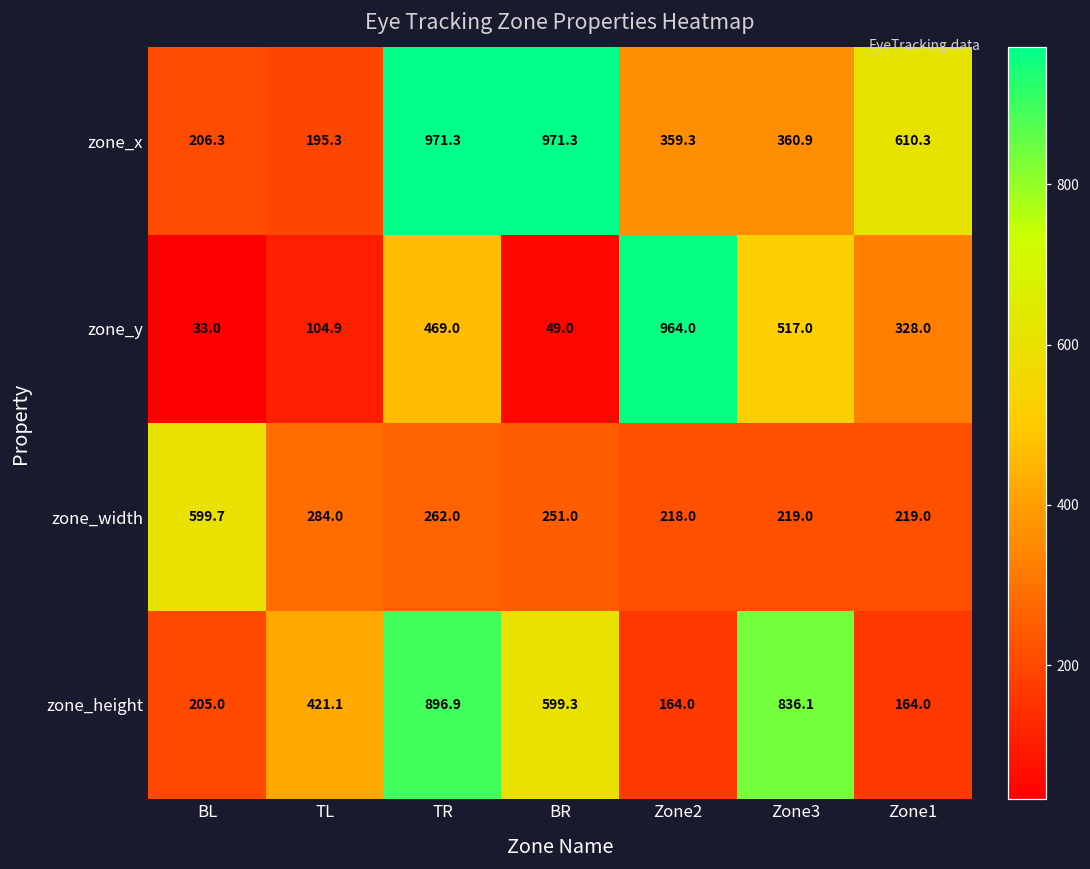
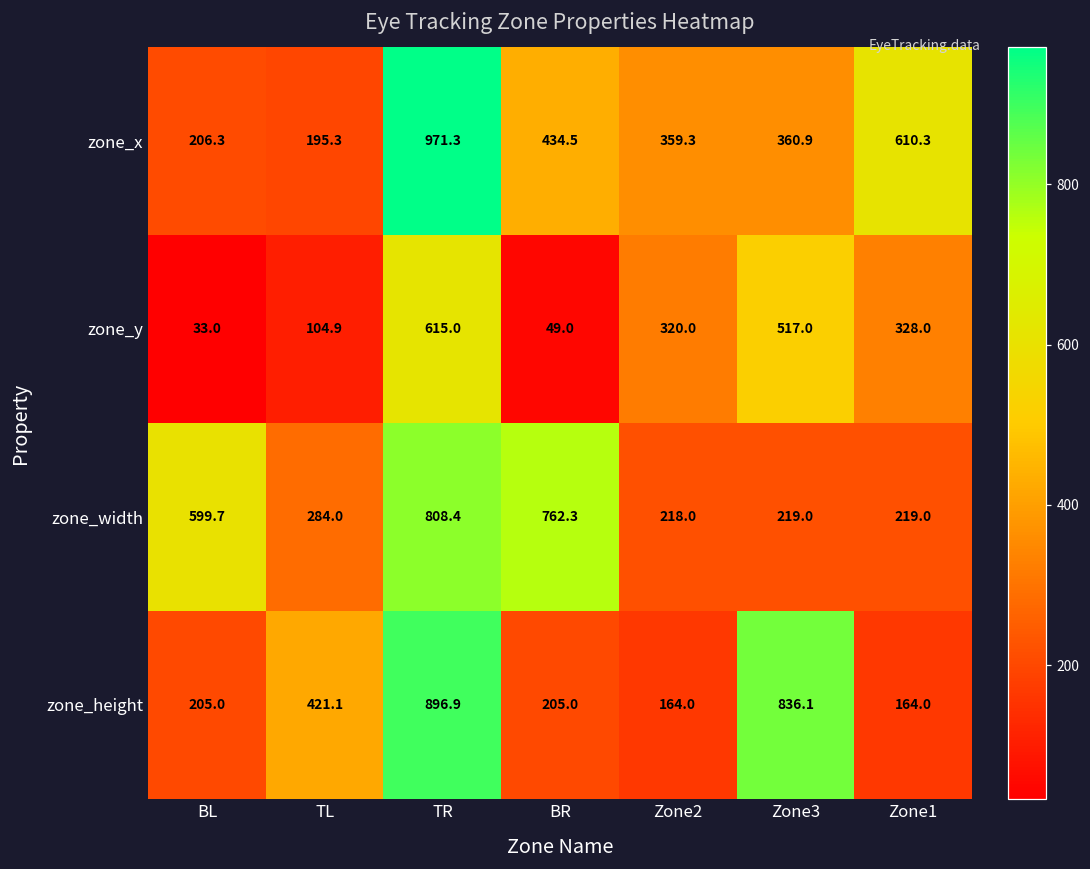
  {
    "zone_x": {
      "BL": 206.3,
      "TL": 195.3,
      "TR": 971.3,
-     "BR": 971.3,
+     "BR": 434.5,
      "Zone2": 359.3,
      "Zone3": 360.9,
      "Zone1": 610.3
    },
    "zone_y": {
      "BL": 33.0,
      "TL": 104.9,
-     "TR": 469.0,
+     "TR": 615.0,
      "BR": 49.0,
-     "Zone2": 964.0,
+     "Zone2": 320.0,
      "Zone3": 517.0,
      "Zone1": 328.0
    },
    "zone_width": {
      "BL": 599.7,
      "TL": 284.0,
-     "TR": 262.0,
-     "BR": 251.0,
+     "TR": 808.4,
+     "BR": 762.3,
      "Zone2": 218.0,
      "Zone3": 219.0,
      "Zone1": 219.0
    },
    "zone_height": {
      "BL": 205.0,
      "TL": 421.1,
      "TR": 896.9,
-     "BR": 599.3,
+     "BR": 205.0,
      "Zone2": 164.0,
      "Zone3": 836.1,
      "Zone1": 164.0
    }
  }
